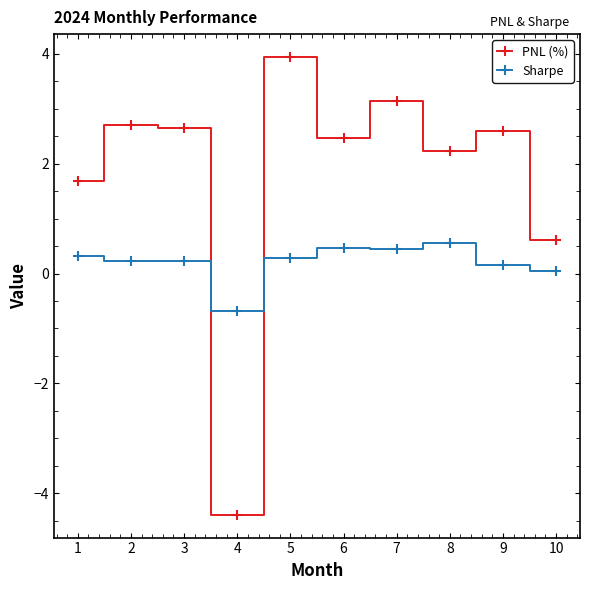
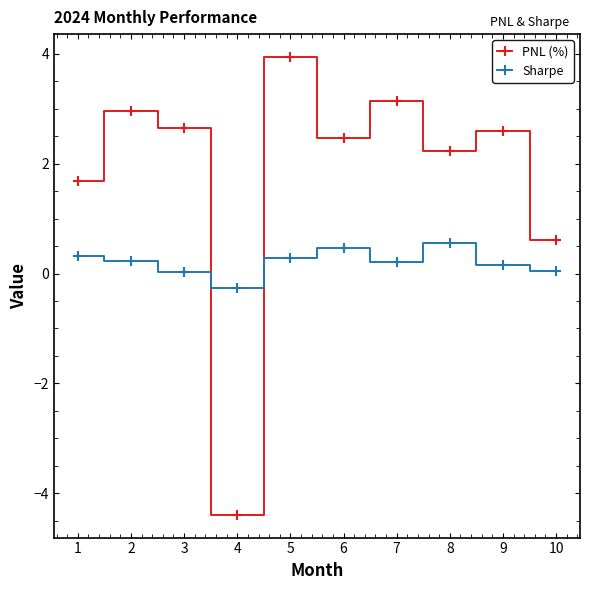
  {
    "PNL (%)": {
      "1": 1.7,
-     "2": 2.7,
+     "2": 3.0,
      "3": 2.7,
      "4": -4.4,
      "5": 3.9,
      "6": 2.5,
      "7": 3.1,
      "8": 2.2,
      "9": 2.6,
      "10": 0.6
    },
    "Sharpe": {
      "1": 0.3,
      "2": 0.2,
-     "3": 0.2,
-     "4": -0.7,
+     "3": 0.0,
+     "4": -0.3,
      "5": 0.3,
      "6": 0.5,
-     "7": 0.5,
+     "7": 0.2,
      "8": 0.6,
      "9": 0.2,
      "10": 0.1
    }
  }
